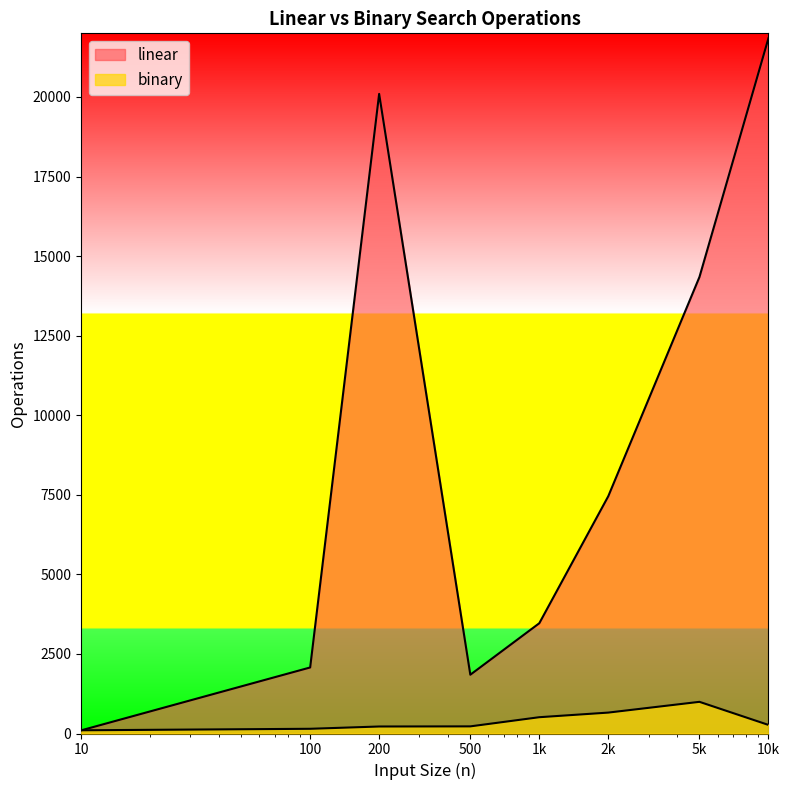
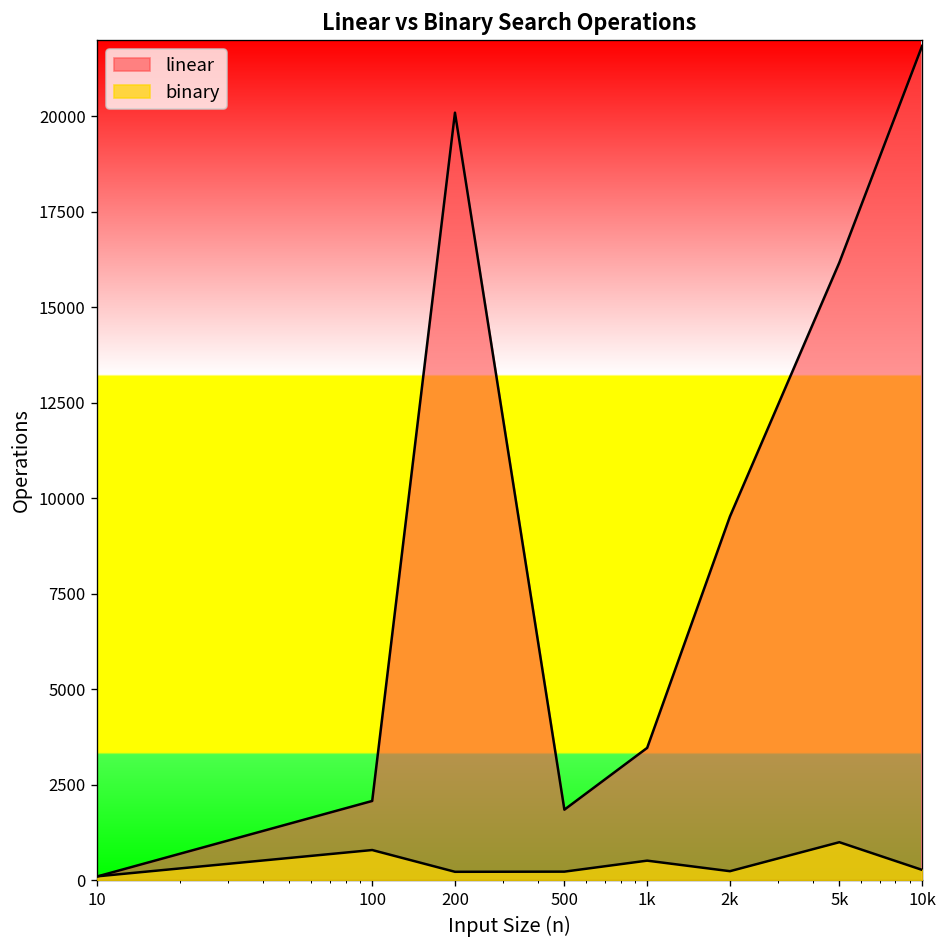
  {
    "linear": {
      "100": 2100,
      "200": 20100,
      "500": 1800,
      "1k": 3500,
-     "2k": 7500,
-     "5k": 14300,
+     "2k": 9500,
+     "5k": 16200,
      "10k": 21800
    },
    "binary": {
-     "100": 100,
+     "100": 800,
      "200": 200,
      "500": 200,
      "1k": 500,
-     "2k": 700,
+     "2k": 200,
      "5k": 1000,
      "10k": 300
    }
  }
